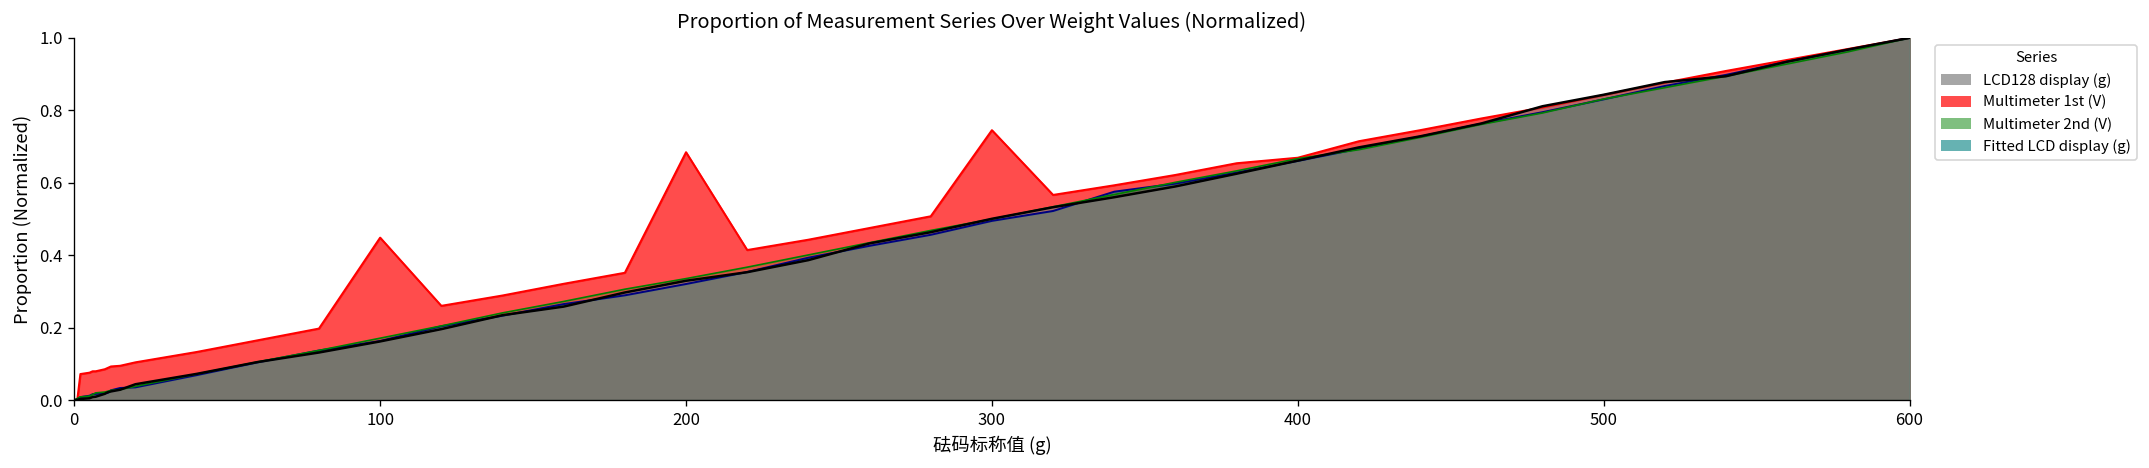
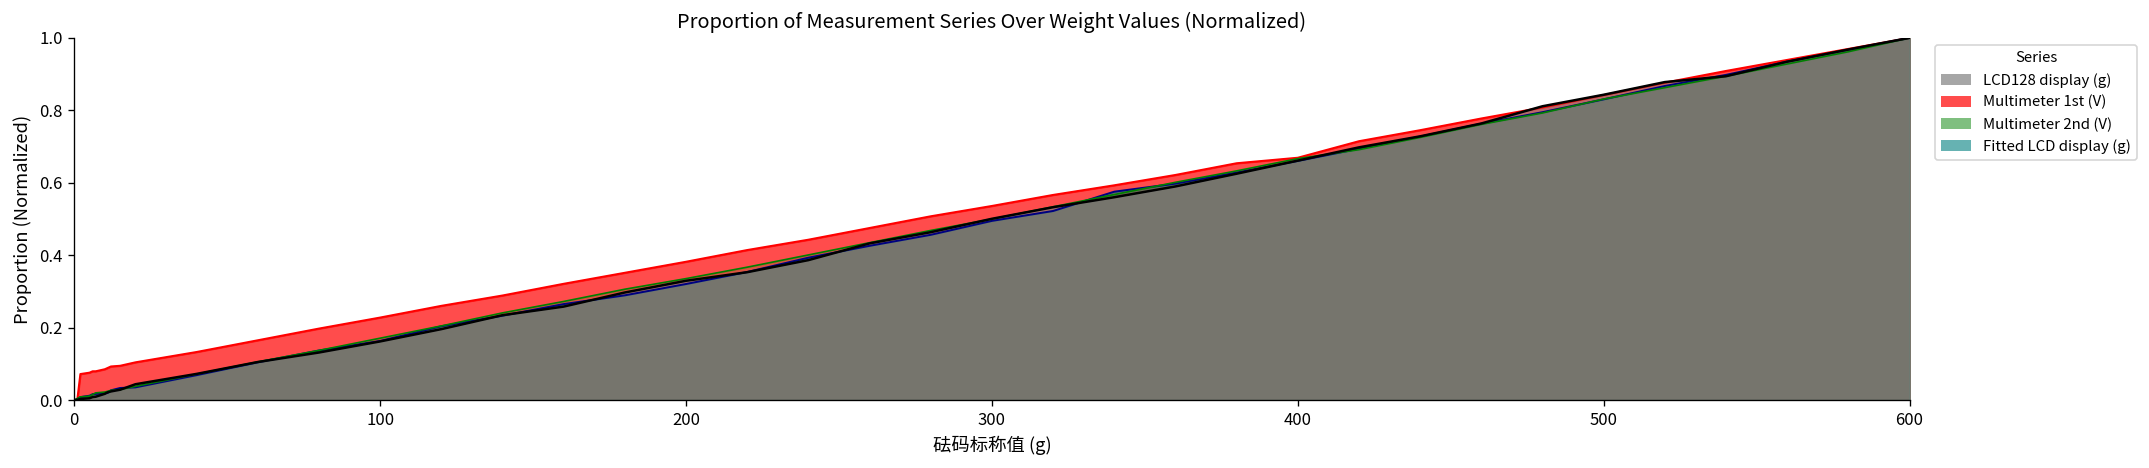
  {
    "Multimeter 1st (V)": {
-     "100": 0.45,
-     "200": 0.68,
-     "300": 0.75
+     "100": 0.23,
+     "200": 0.38,
+     "300": 0.54
    },
    "Fitted LCD display (g)": {
      "200": 0.32
    }
  }
